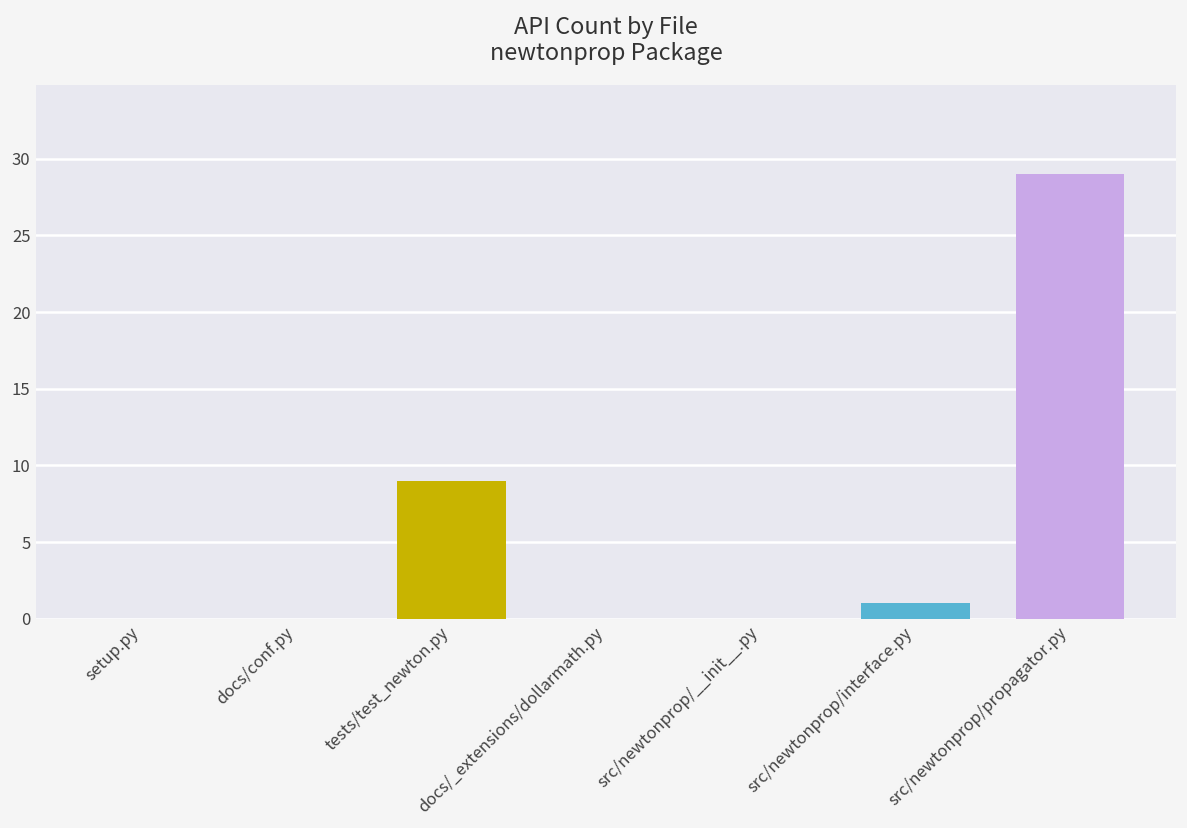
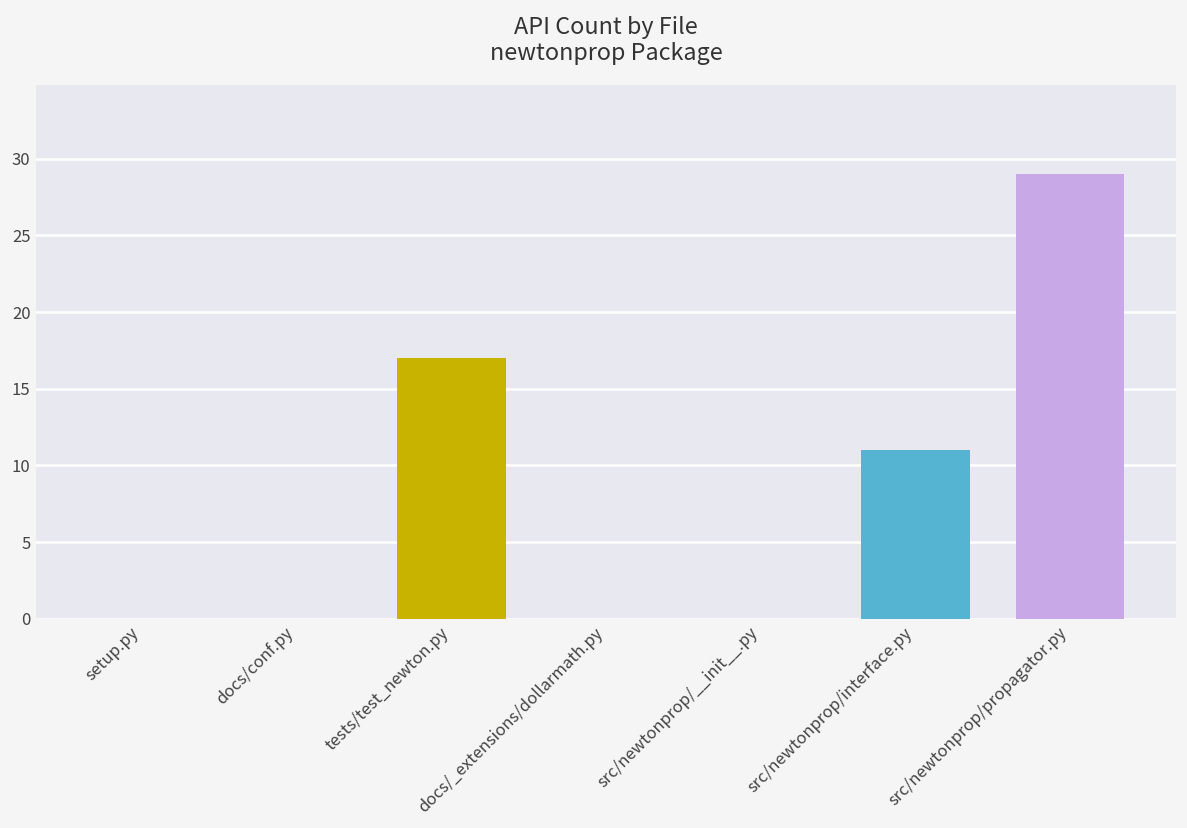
  {
    "setup.py": 0,
    "docs/conf.py": 0,
-   "tests/test_newton.py": 9,
+   "tests/test_newton.py": 17,
    "docs/_extensions/dollarmath.py": 0,
    "src/newtonprop/__init__.py": 0,
-   "src/newtonprop/interface.py": 1,
+   "src/newtonprop/interface.py": 11,
    "src/newtonprop/propagator.py": 29
  }
